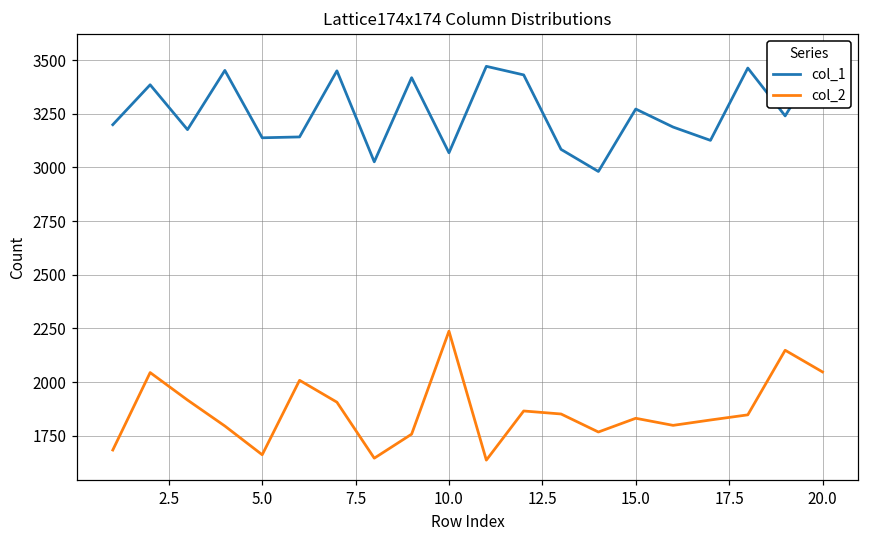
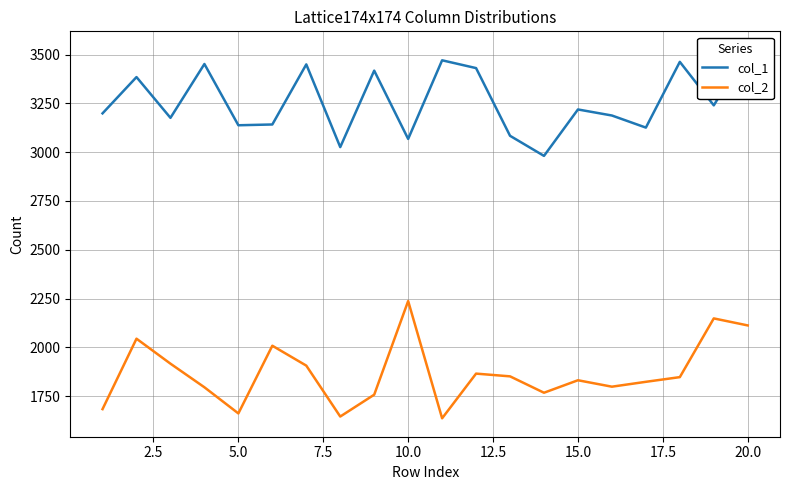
  {
    "col_1": {
      "5.0": 3140,
      "10.0": 3070,
-     "15.0": 3270
+     "15.0": 3220
    },
    "col_2": {
      "5.0": 1660,
      "10.0": 2240,
      "15.0": 1830,
-     "20.0": 2050
+     "20.0": 2110
    }
  }
